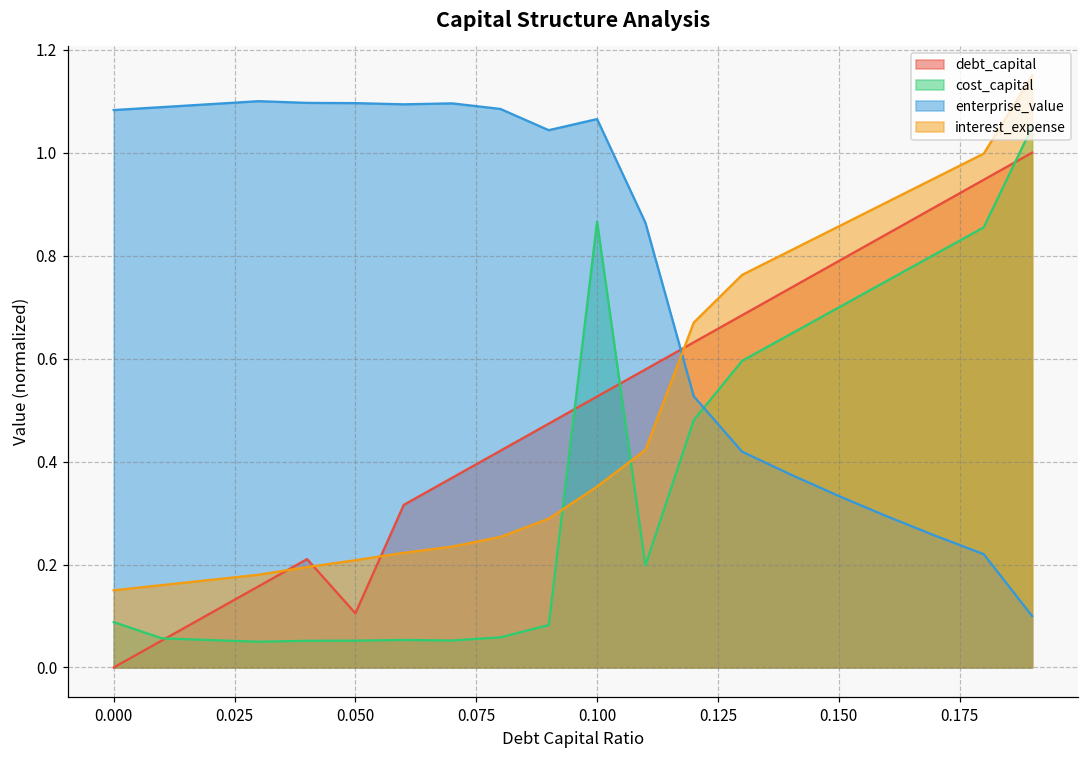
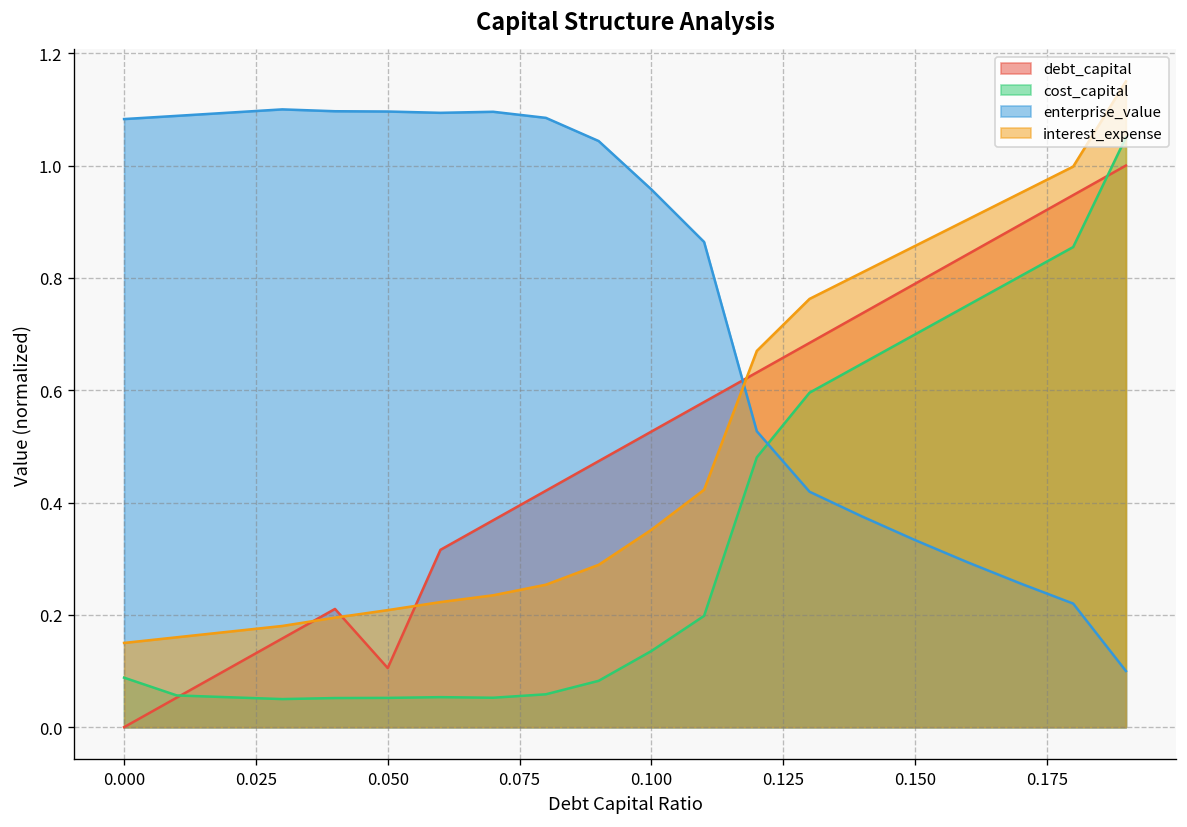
  {
    "debt_capital": {
      "0.000": 0.00,
      "0.050": 0.11,
      "0.100": 0.53,
      "0.150": 0.79
    },
    "cost_capital": {
      "0.000": 0.09,
      "0.050": 0.05,
-     "0.100": 0.87,
+     "0.100": 0.14,
      "0.150": 0.70
    },
    "enterprise_value": {
      "0.000": 1.08,
      "0.050": 1.10,
-     "0.100": 1.07,
+     "0.100": 0.96,
      "0.150": 0.33
    },
    "interest_expense": {
      "0.000": 0.15,
      "0.050": 0.21,
      "0.100": 0.35,
      "0.150": 0.86
    }
  }
